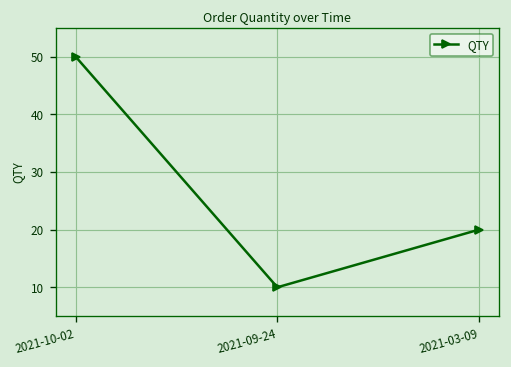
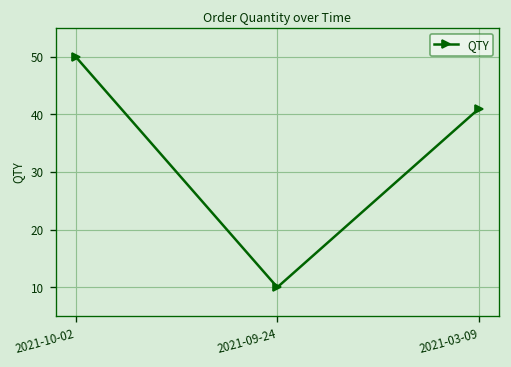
  {
    "2021-10-02": 50,
    "2021-09-24": 10,
-   "2021-03-09": 20
+   "2021-03-09": 41
  }
